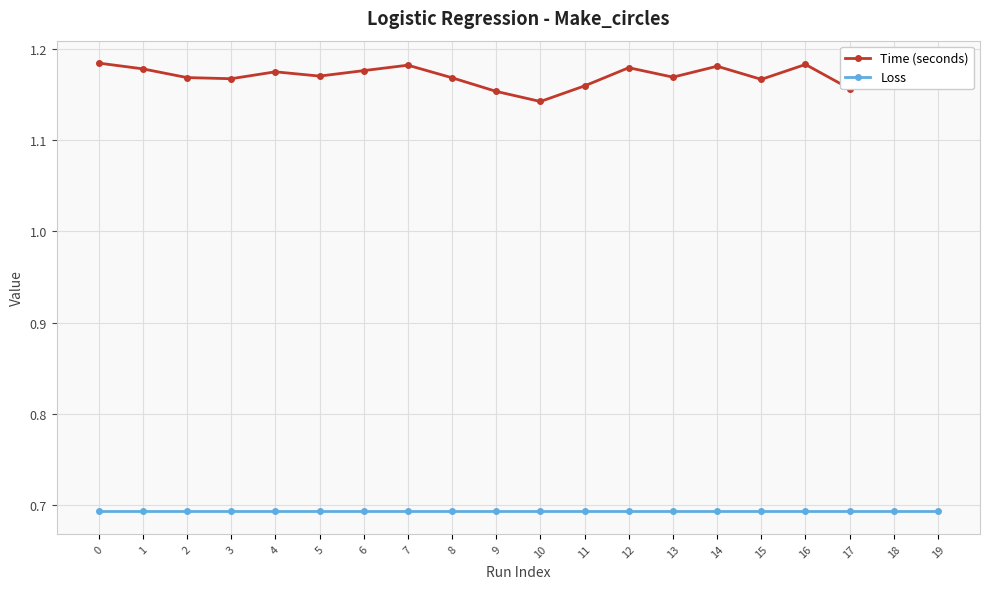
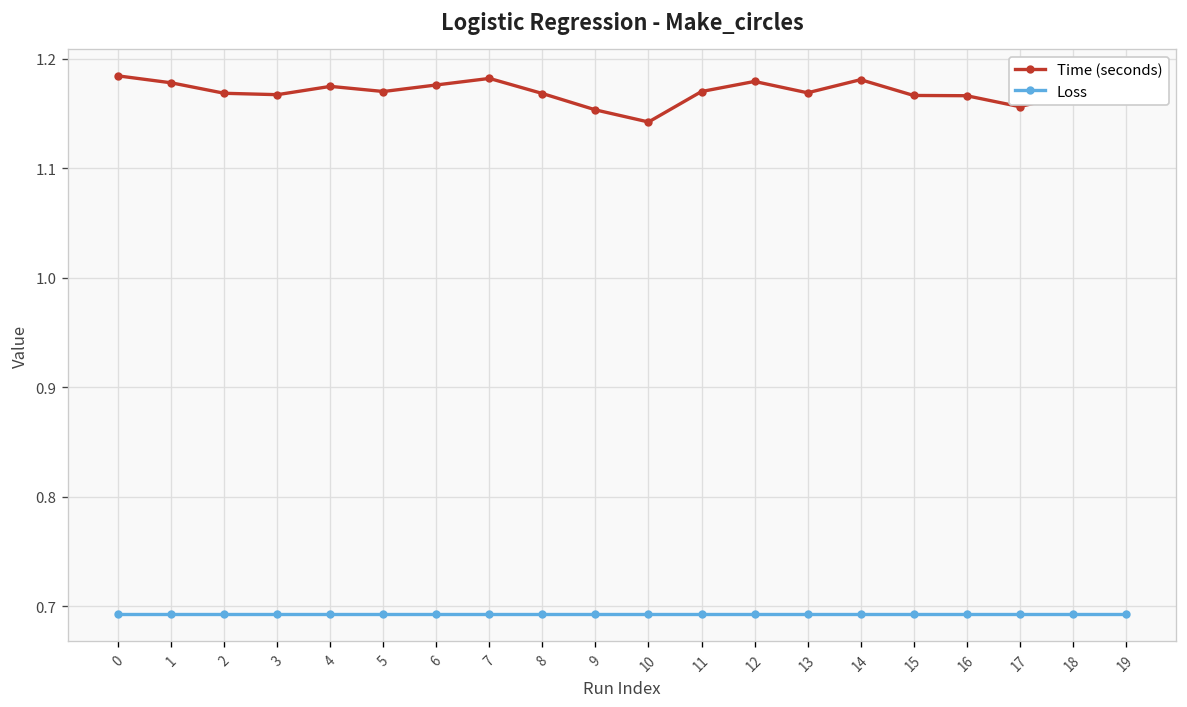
  {
    "Time (seconds)": {
      "0": 1.18,
      "1": 1.18,
      "2": 1.17,
      "3": 1.17,
      "4": 1.17,
      "5": 1.17,
      "6": 1.18,
      "7": 1.18,
      "8": 1.17,
      "9": 1.15,
      "10": 1.14,
-     "11": 1.16,
+     "11": 1.17,
      "12": 1.18,
      "13": 1.17,
      "14": 1.18,
      "15": 1.17,
-     "16": 1.18
+     "16": 1.17
    },
    "Loss": {
      "0": 0.69,
      "1": 0.69,
      "2": 0.69,
      "3": 0.69,
      "4": 0.69,
      "5": 0.69,
      "6": 0.69,
      "7": 0.69,
      "8": 0.69,
      "9": 0.69,
      "10": 0.69,
      "11": 0.69,
      "12": 0.69,
      "13": 0.69,
      "14": 0.69,
      "15": 0.69,
      "16": 0.69,
      "17": 0.69,
      "18": 0.69,
      "19": 0.69
    }
  }
